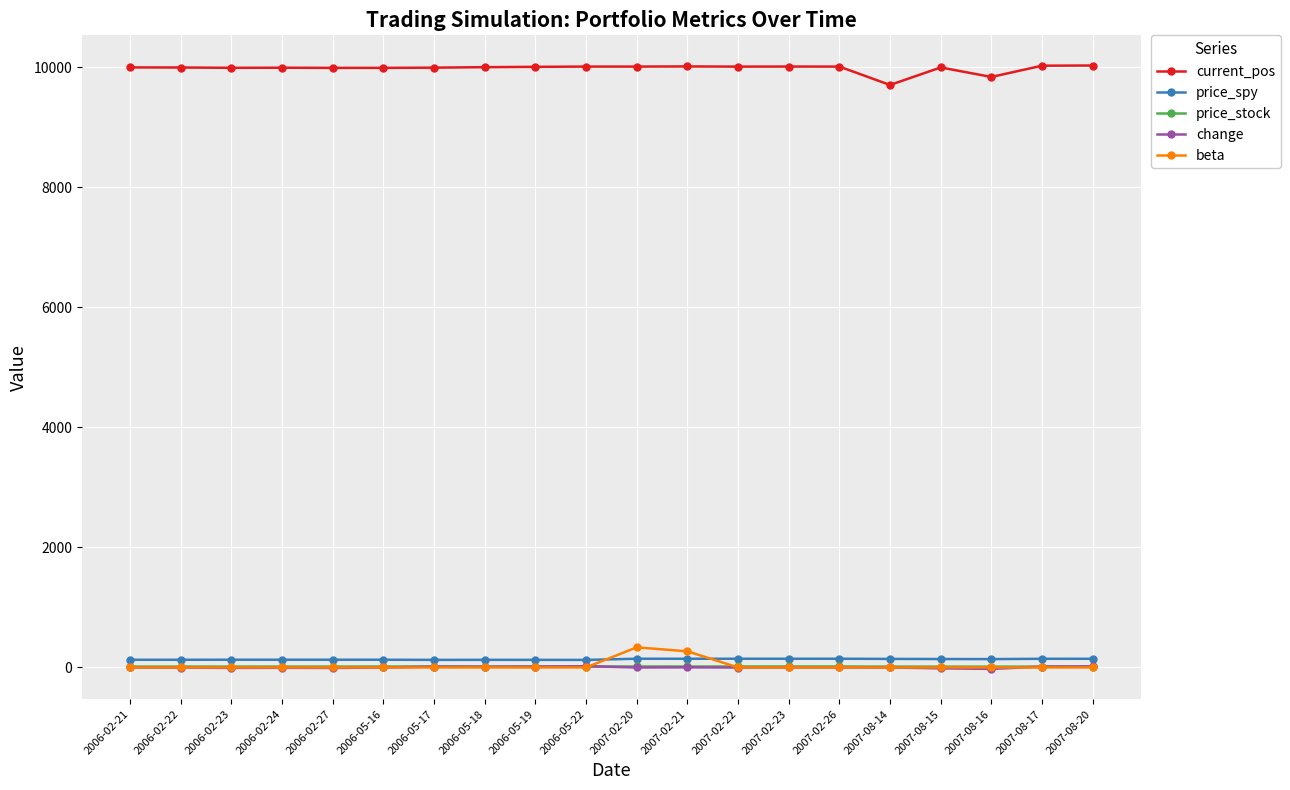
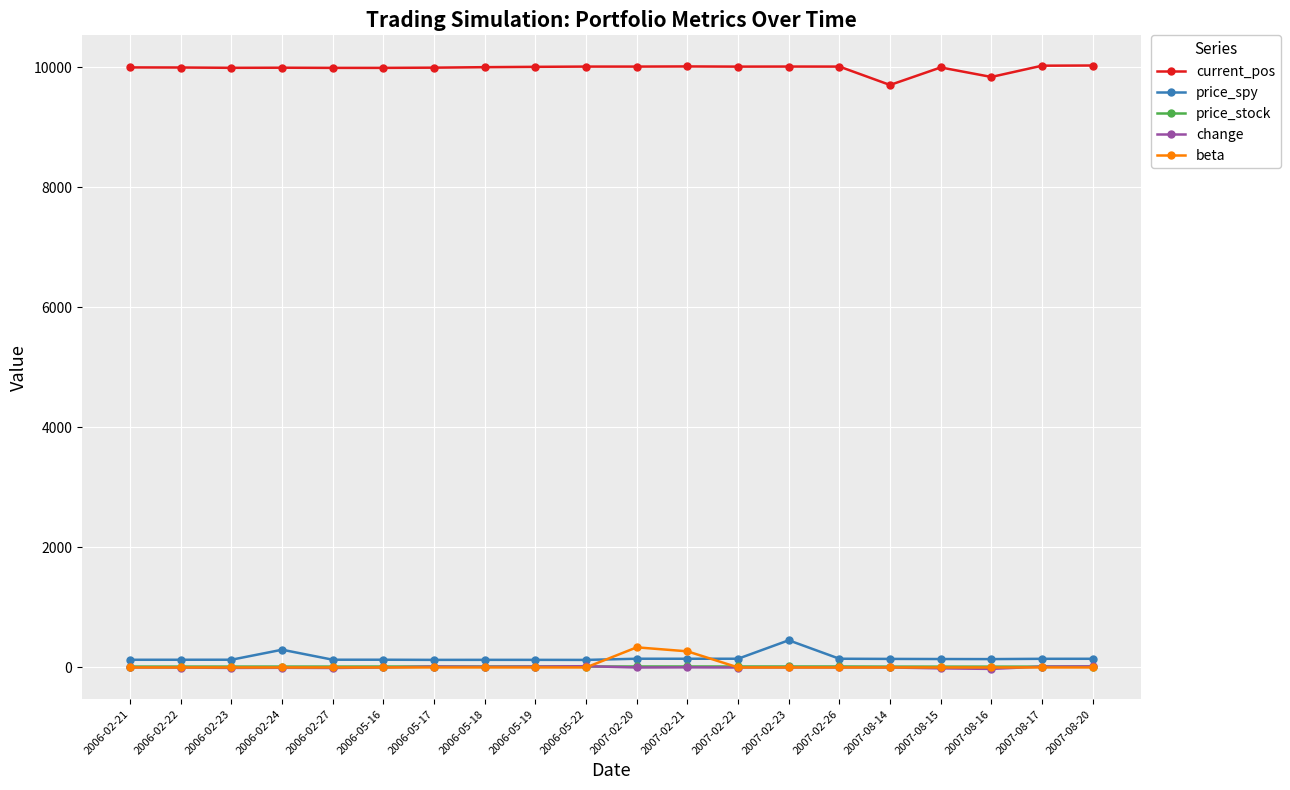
  {
    "current_pos": {
      "2006-02-21": 10000,
      "2006-02-22": 10000,
      "2006-02-23": 10000,
      "2006-02-24": 10000,
      "2006-02-27": 10000,
      "2006-05-16": 10000,
      "2006-05-17": 10000,
      "2006-05-18": 10000,
      "2006-05-19": 10000,
      "2006-05-22": 10000,
      "2007-02-20": 10000,
      "2007-02-21": 10000,
      "2007-02-22": 10000,
      "2007-02-23": 10000,
      "2007-02-26": 10000,
      "2007-08-14": 9700,
      "2007-08-15": 10000,
      "2007-08-16": 9800,
      "2007-08-17": 10000,
      "2007-08-20": 10000
    },
    "price_spy": {
      "2006-02-21": 100,
      "2006-02-22": 100,
      "2006-02-23": 100,
-     "2006-02-24": 100,
+     "2006-02-24": 300,
      "2006-02-27": 100,
      "2006-05-16": 100,
      "2006-05-17": 100,
      "2006-05-18": 100,
      "2006-05-19": 100,
      "2006-05-22": 100,
      "2007-02-20": 100,
      "2007-02-21": 100,
      "2007-02-22": 100,
-     "2007-02-23": 100,
+     "2007-02-23": 500,
      "2007-02-26": 100,
      "2007-08-14": 100,
      "2007-08-15": 100,
      "2007-08-16": 100,
      "2007-08-17": 100,
      "2007-08-20": 100
    },
    "beta": {
      "2007-02-20": 300,
      "2007-02-21": 300
    }
  }
